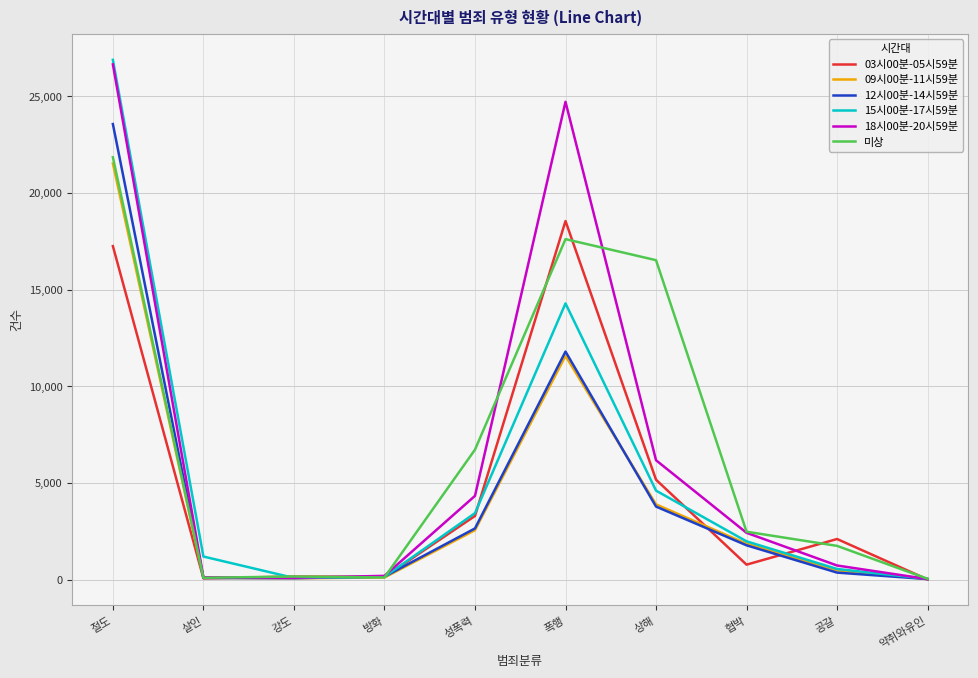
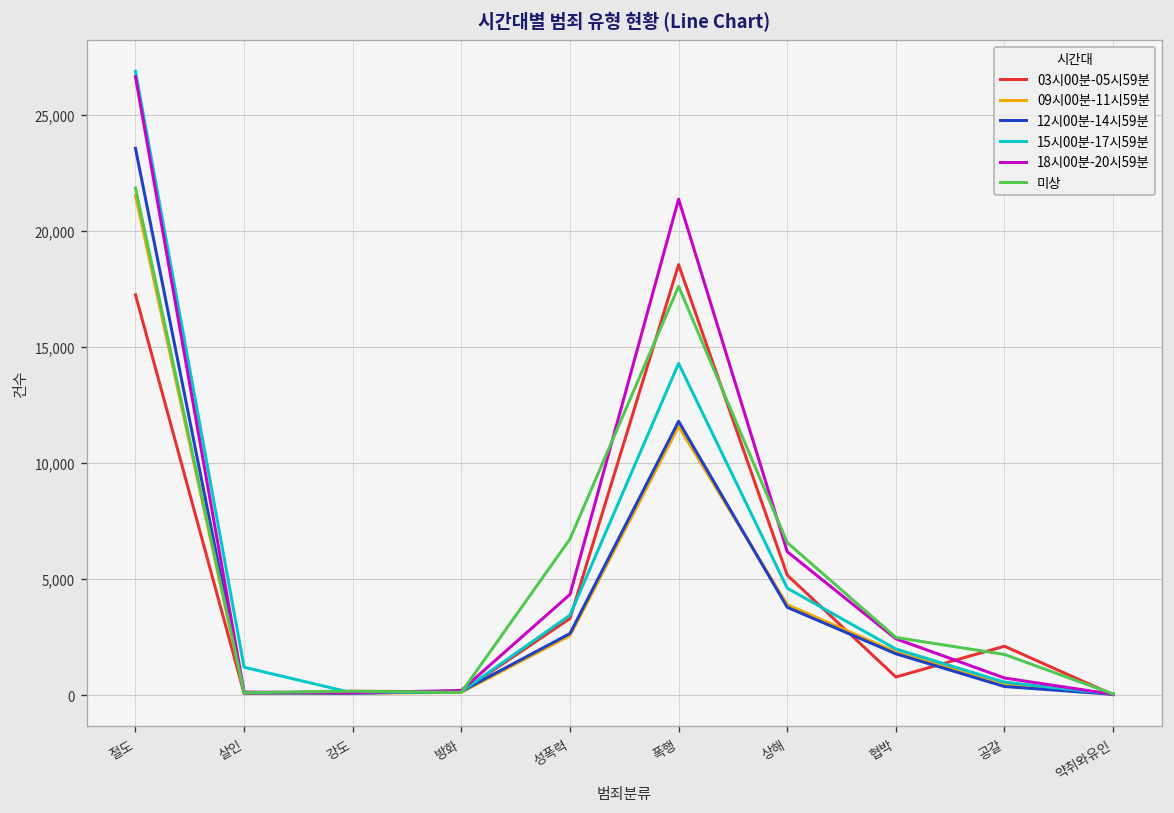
  {
    "03시00분-05시59분": {
      "절도": "17,300",
      "성폭력": "3,300",
      "폭행": "18,600",
      "상해": "5,200",
      "협박": "800",
      "공갈": "2,100"
    },
    "09시00분-11시59분": {
      "절도": "21,500",
      "폭행": "11,600"
    },
    "12시00분-14시59분": {
      "절도": "23,600",
      "폭행": "11,800"
    },
    "15시00분-17시59분": {
      "절도": "26,900",
      "살인": "1,200",
      "성폭력": "3,400",
      "폭행": "14,300",
      "상해": "4,600"
    },
    "18시00분-20시59분": {
      "절도": "26,700",
      "성폭력": "4,300",
-     "폭행": "24,700",
+     "폭행": "21,400",
      "상해": "6,200",
      "공갈": "700"
    },
    "미상": {
      "절도": "21,900",
      "성폭력": "6,700",
      "폭행": "17,600",
-     "상해": "16,500",
+     "상해": "6,600",
      "공갈": "1,700"
    }
  }
